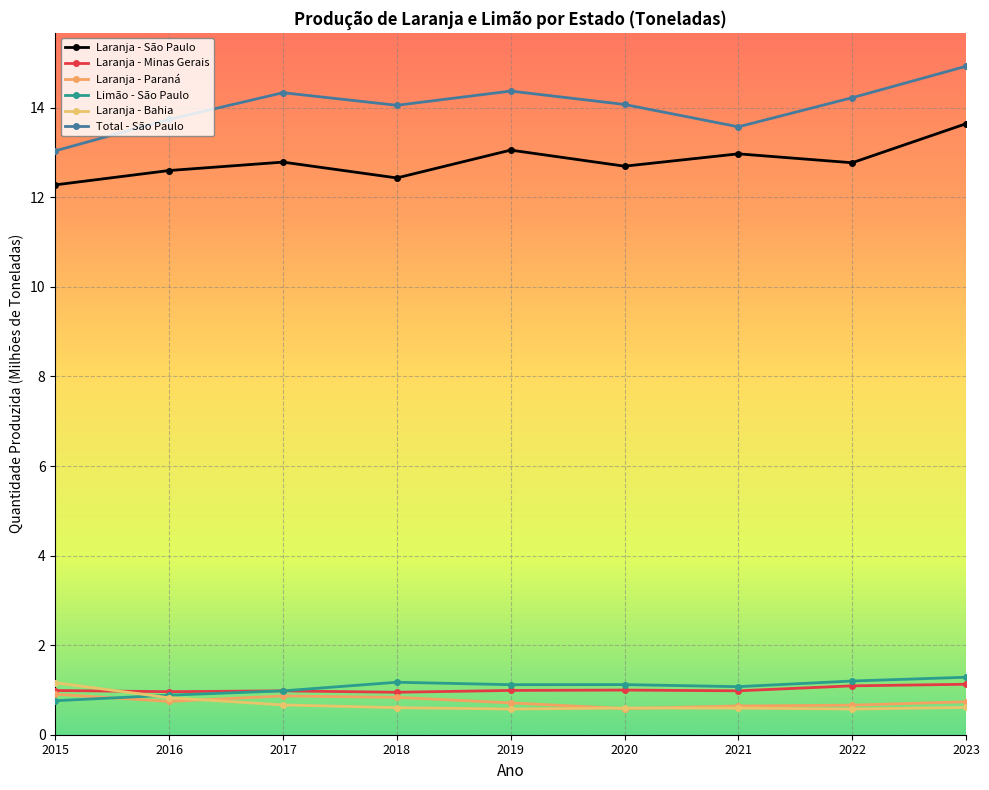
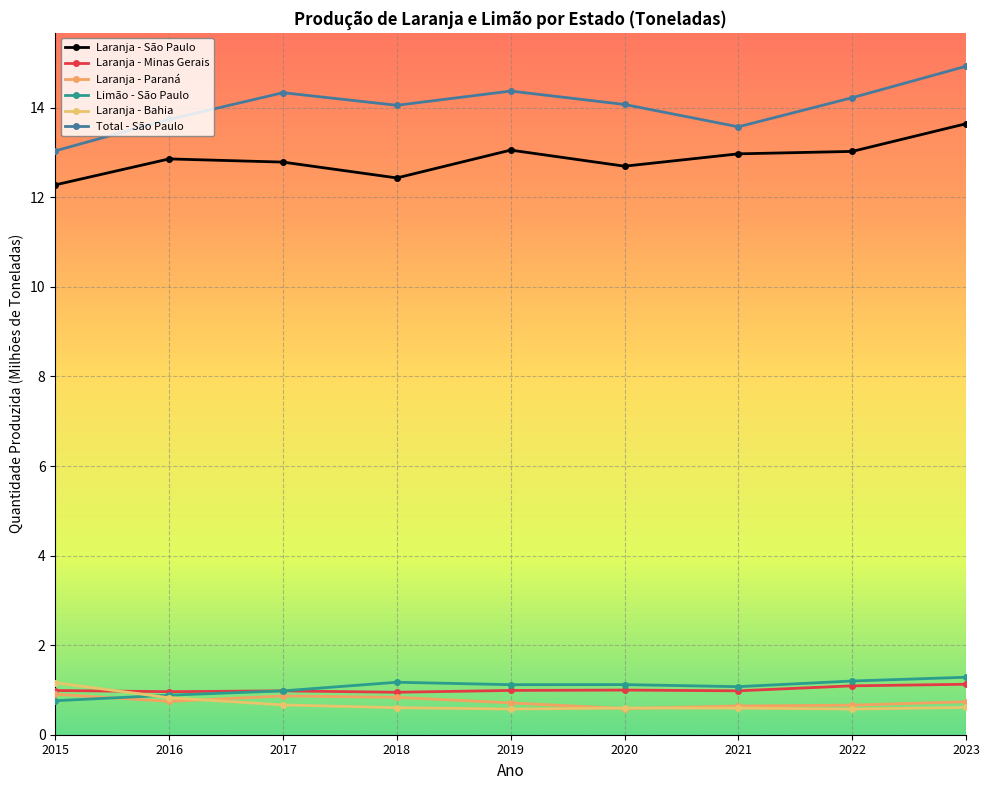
  {
    "Laranja - São Paulo": {
      "2015": 12.3,
-     "2016": 12.6,
+     "2016": 12.9,
      "2017": 12.8,
      "2018": 12.4,
      "2019": 13.1,
      "2020": 12.7,
      "2021": 13.0,
-     "2022": 12.8,
+     "2022": 13.0,
      "2023": 13.6
    },
    "Laranja - Minas Gerais": {
      "2015": 1.0,
      "2016": 1.0,
      "2018": 0.9,
      "2019": 1.0,
      "2020": 1.0,
      "2021": 1.0,
      "2022": 1.1,
      "2023": 1.1
    }
  }
